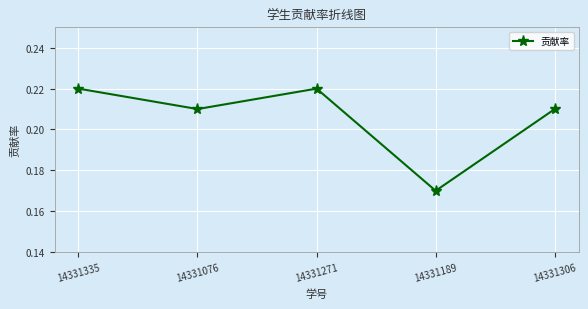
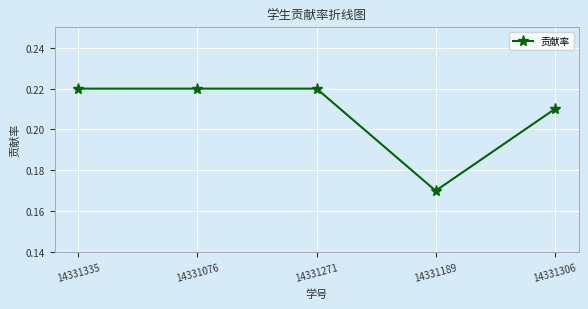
  {
    "14331335": 0.22,
-   "14331076": 0.21,
+   "14331076": 0.22,
    "14331271": 0.22,
    "14331189": 0.17,
    "14331306": 0.21
  }
